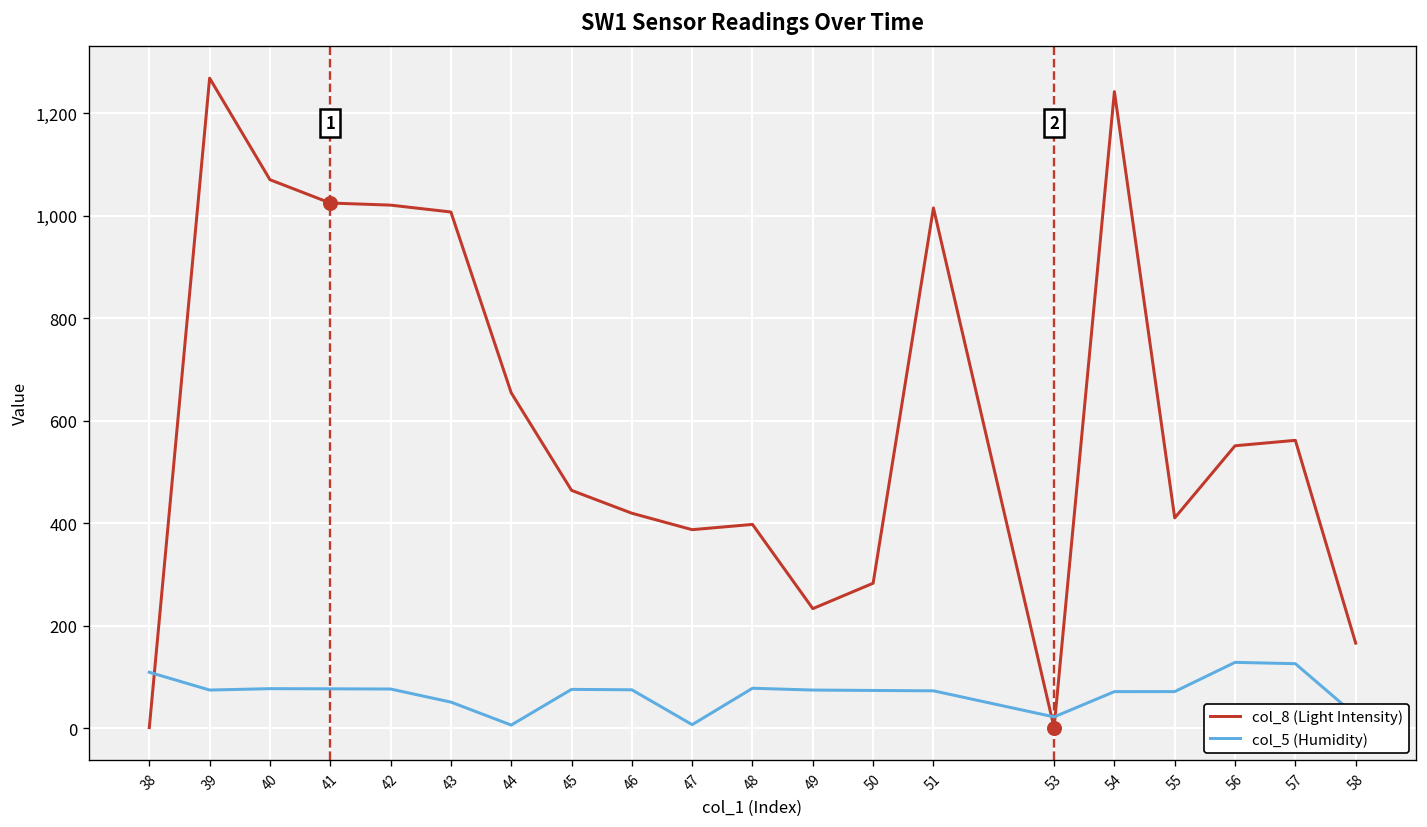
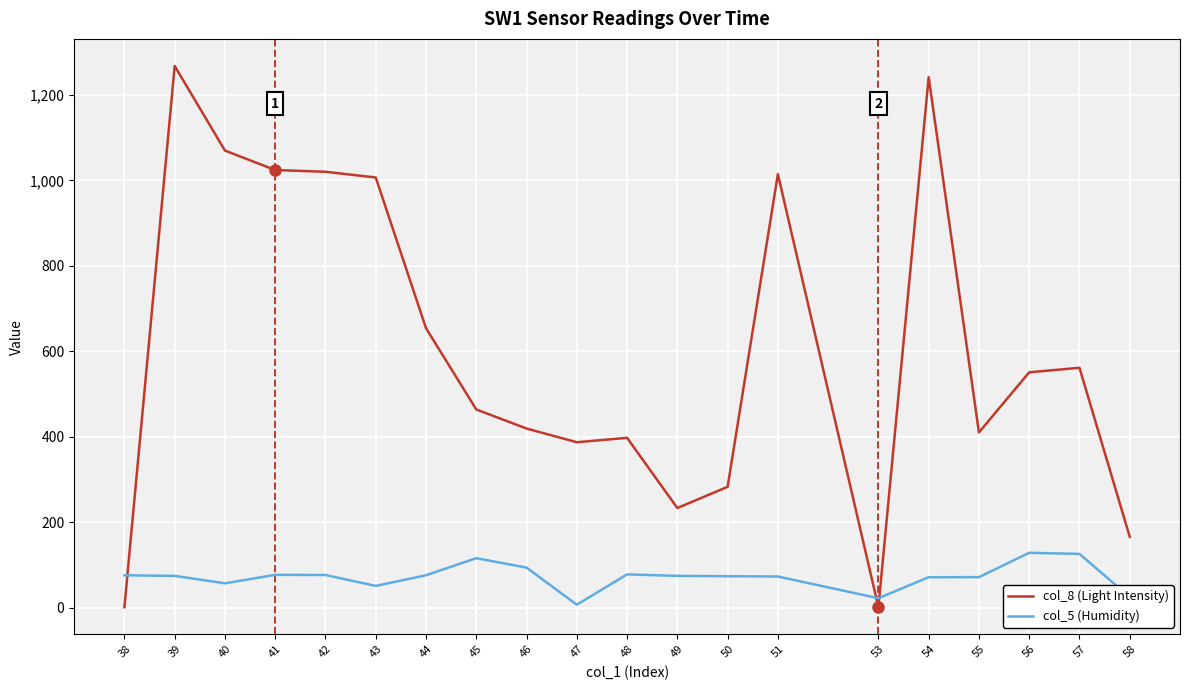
  {
    "col_5 (Humidity)": {
-     "38": 110,
+     "38": 80,
      "39": 70,
-     "40": 80,
+     "40": 60,
      "41": 80,
      "42": 80,
      "43": 50,
-     "44": 10,
-     "45": 80,
-     "46": 80,
+     "44": 80,
+     "45": 120,
+     "46": 90,
      "47": 10,
      "48": 80,
      "49": 70,
      "50": 70,
      "51": 70,
      "53": 20,
      "54": 70,
      "55": 70,
      "56": 130,
      "57": 130
    }
  }
